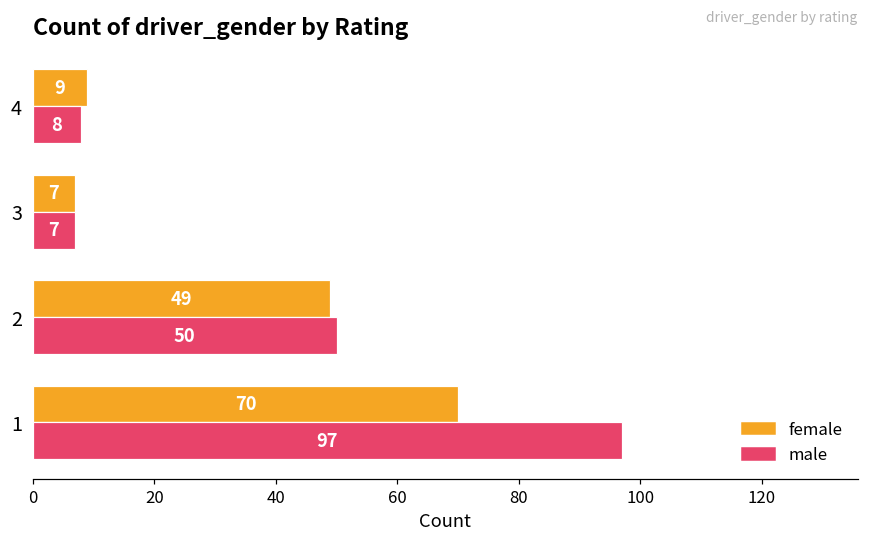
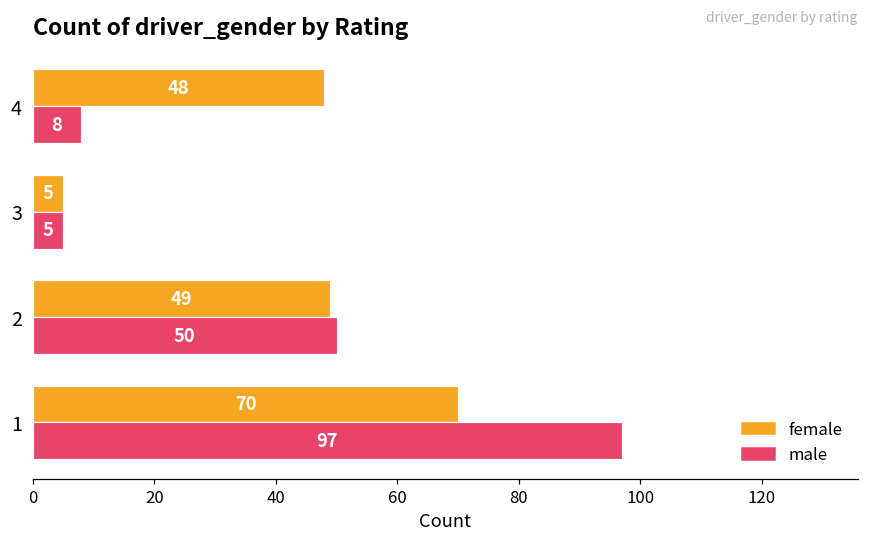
  {
    "female": {
-     "4": 9,
-     "3": 7,
+     "4": 48,
+     "3": 5,
      "2": 49,
      "1": 70
    },
    "male": {
      "4": 8,
-     "3": 7,
+     "3": 5,
      "2": 50,
      "1": 97
    }
  }
